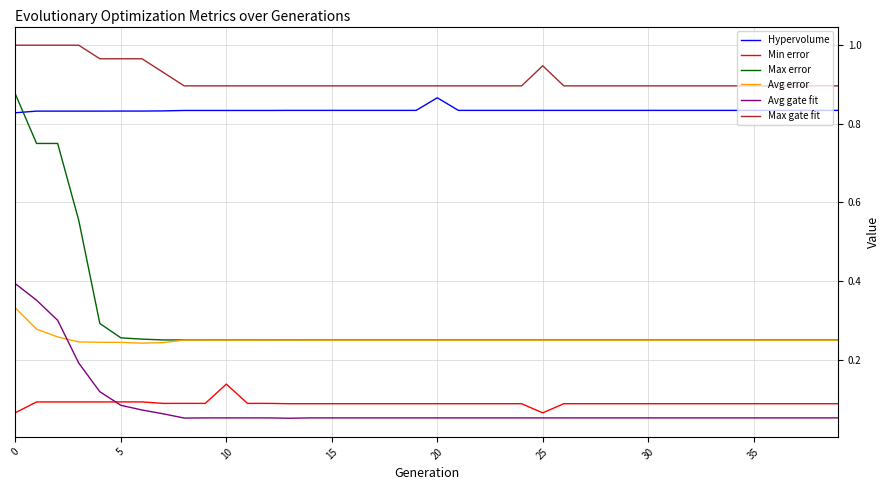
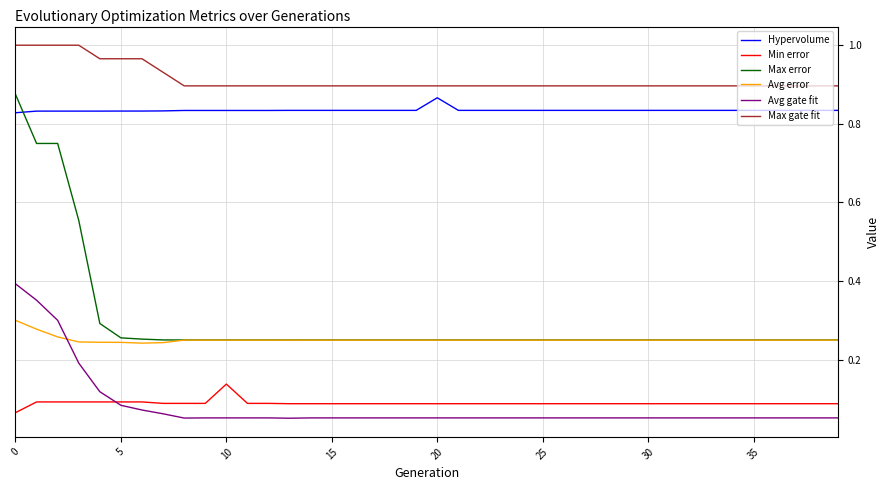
  {
    "Hypervolume": {
      "0": 0.83,
      "5": 0.83,
      "10": 0.83,
      "15": 0.83,
      "20": 0.87,
      "25": 0.83,
      "30": 0.83
    },
    "Min error": {
      "0": 0.07,
      "5": 0.09,
      "10": 0.14,
      "15": 0.09,
      "20": 0.09,
-     "25": 0.06,
+     "25": 0.09,
      "30": 0.09,
      "35": 0.09
    },
    "Max error": {
      "0": 0.88,
      "5": 0.26
    },
    "Avg error": {
-     "0": 0.33,
+     "0": 0.30,
      "5": 0.24
    },
    "Avg gate fit": {
      "0": 0.39,
      "5": 0.08,
      "10": 0.05,
      "15": 0.05,
      "20": 0.05,
      "25": 0.05,
      "30": 0.05,
      "35": 0.05
    },
    "Max gate fit": {
      "0": 1.00,
      "5": 0.97,
      "10": 0.90,
      "15": 0.90,
      "20": 0.90,
-     "25": 0.95,
+     "25": 0.90,
      "30": 0.90
    }
  }
